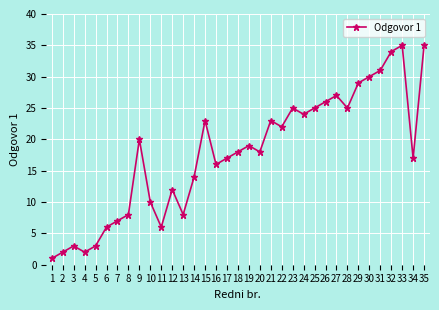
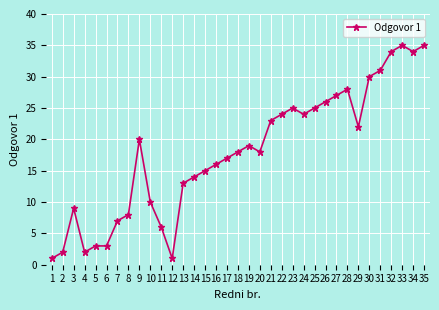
  {
    "1": 1,
    "2": 2,
-   "3": 3,
+   "3": 9,
    "4": 2,
    "5": 3,
-   "6": 6,
+   "6": 3,
    "7": 7,
    "8": 8,
    "9": 20,
    "10": 10,
    "11": 6,
-   "12": 12,
-   "13": 8,
+   "12": 1,
+   "13": 13,
    "14": 14,
-   "15": 23,
+   "15": 15,
    "16": 16,
    "17": 17,
    "18": 18,
    "19": 19,
    "20": 18,
    "21": 23,
-   "22": 22,
+   "22": 24,
    "23": 25,
    "24": 24,
    "25": 25,
    "26": 26,
    "27": 27,
-   "28": 25,
-   "29": 29,
+   "28": 28,
+   "29": 22,
    "30": 30,
    "31": 31,
    "32": 34,
    "33": 35,
-   "34": 17,
+   "34": 34,
    "35": 35
  }
